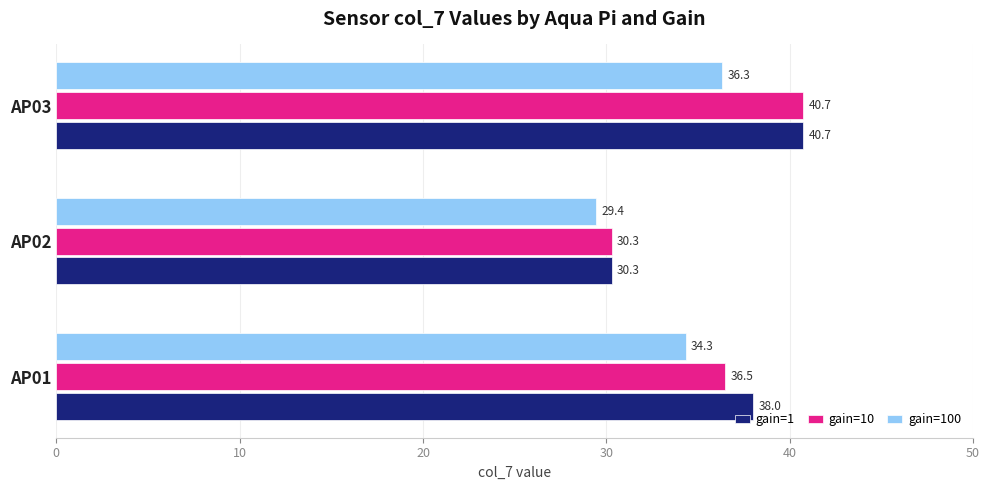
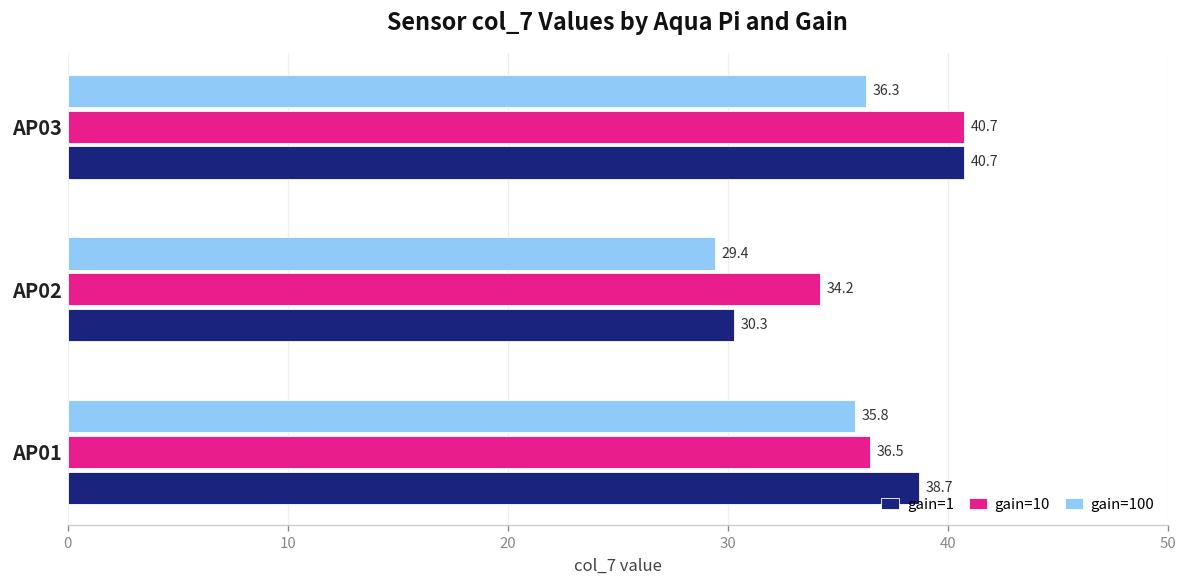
  {
    "gain=1": {
      "AP03": 40.7,
      "AP02": 30.3,
-     "AP01": 38.0
+     "AP01": 38.7
    },
    "gain=10": {
      "AP03": 40.7,
-     "AP02": 30.3,
+     "AP02": 34.2,
      "AP01": 36.5
    },
    "gain=100": {
      "AP03": 36.3,
      "AP02": 29.4,
-     "AP01": 34.3
+     "AP01": 35.8
    }
  }
